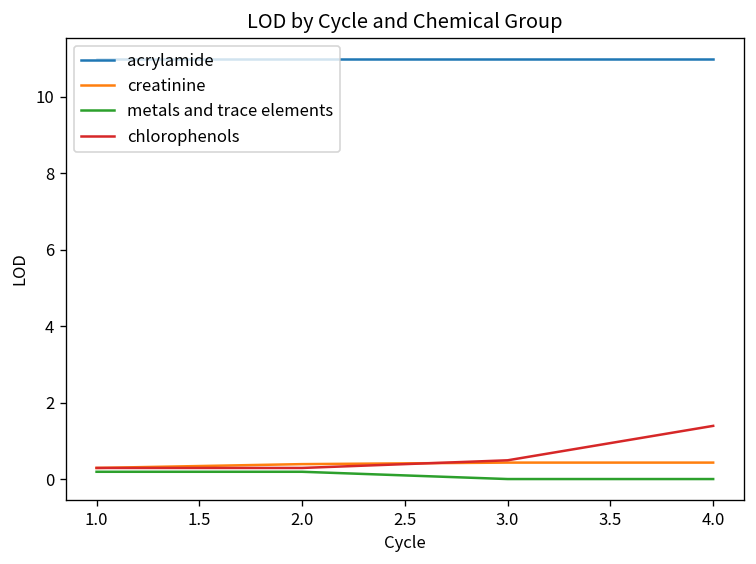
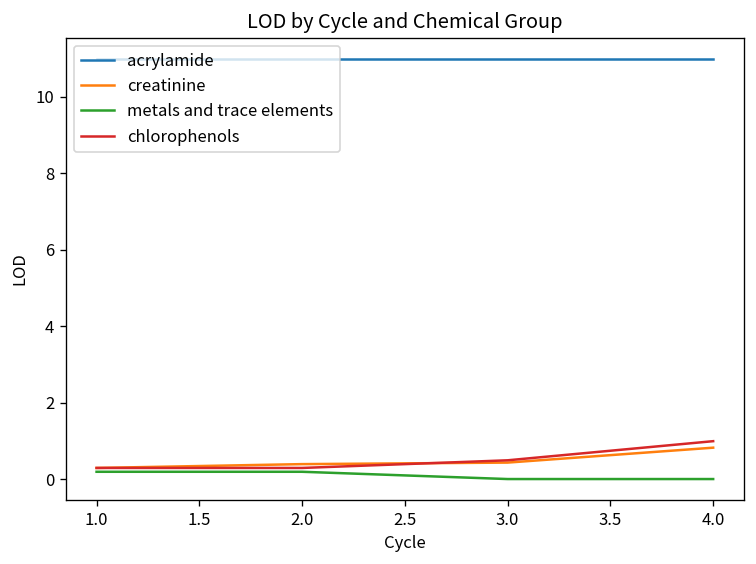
  {
    "acrylamide": {
      "3.0": 11.0,
      "4.0": 11.0
    },
    "creatinine": {
      "2.0": 0.4,
-     "4.0": 0.4
+     "4.0": 0.8
    },
    "metals and trace elements": {
      "1.0": 0.2,
      "2.0": 0.2,
      "3.0": 0.0,
      "4.0": 0.0
    },
    "chlorophenols": {
      "2.0": 0.3,
-     "4.0": 1.4
+     "4.0": 1.0
    }
  }
